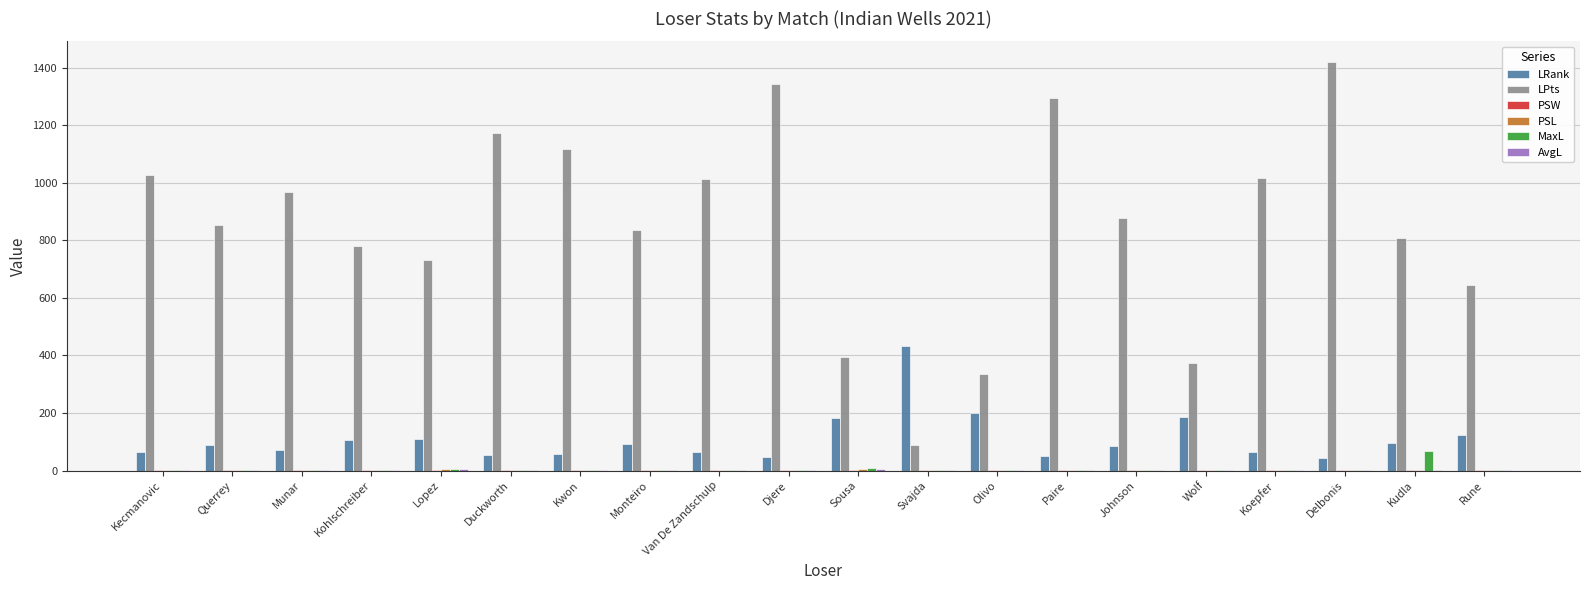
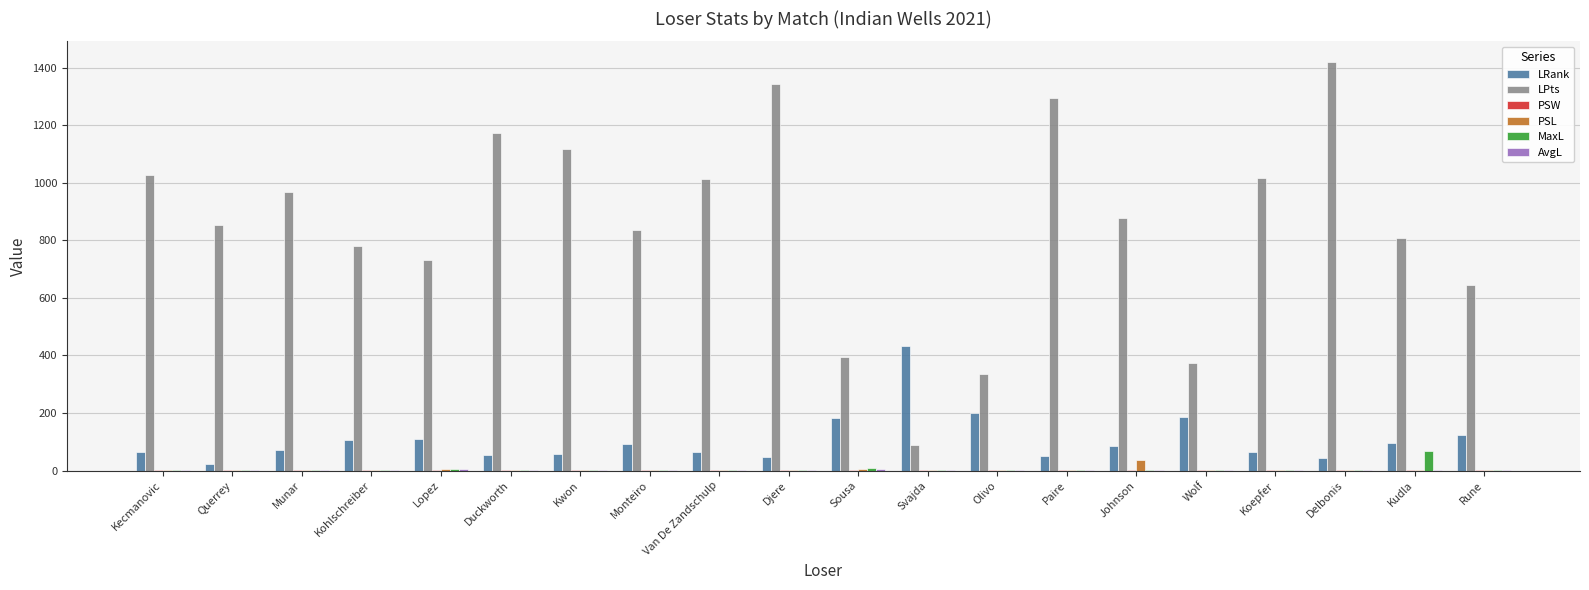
  {
    "LRank": {
      "Kecmanovic": 60,
-     "Querrey": 90,
+     "Querrey": 20,
      "Munar": 70,
      "Kohlschreiber": 110,
      "Lopez": 110,
      "Duckworth": 60,
      "Kwon": 60,
      "Monteiro": 90,
      "Van De Zandschulp": 70,
      "Djere": 50,
      "Sousa": 180,
      "Svajda": 430,
      "Olivo": 200,
      "Paire": 50,
      "Johnson": 90,
      "Wolf": 190,
      "Koepfer": 70,
      "Delbonis": 40,
      "Kudla": 100,
      "Rune": 120
    },
    "LPts": {
      "Kecmanovic": 1030,
      "Querrey": 850,
      "Munar": 970,
      "Kohlschreiber": 780,
      "Lopez": 730,
      "Duckworth": 1170,
      "Kwon": 1120,
      "Monteiro": 830,
      "Van De Zandschulp": 1010,
      "Djere": 1340,
      "Sousa": 400,
      "Svajda": 90,
      "Olivo": 340,
      "Paire": 1300,
      "Johnson": 880,
      "Wolf": 370,
      "Koepfer": 1020,
      "Delbonis": 1420,
      "Kudla": 810,
      "Rune": 650
    },
    "PSL": {
-     "Johnson": 0
+     "Johnson": 40
    },
    "MaxL": {
      "Kudla": 70
    }
  }
